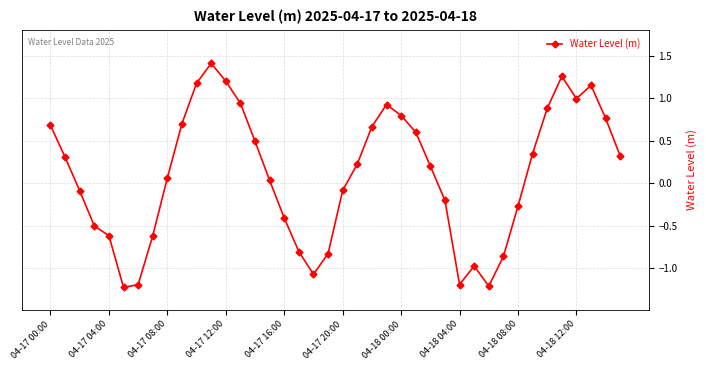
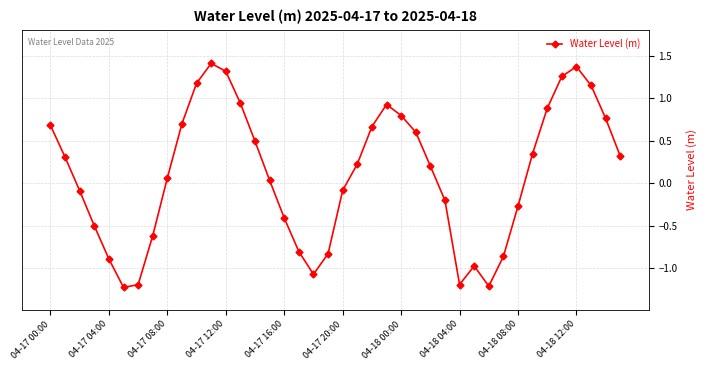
  {
    "04-17 00:00": 0.7,
-   "04-17 04:00": -0.6,
+   "04-17 04:00": -0.9,
    "04-17 08:00": 0.1,
-   "04-17 12:00": 1.2,
+   "04-17 12:00": 1.3,
    "04-17 16:00": -0.4,
    "04-17 20:00": -0.1,
    "04-18 00:00": 0.8,
    "04-18 04:00": -1.2,
    "04-18 08:00": -0.3,
-   "04-18 12:00": 1.0
+   "04-18 12:00": 1.4
  }
